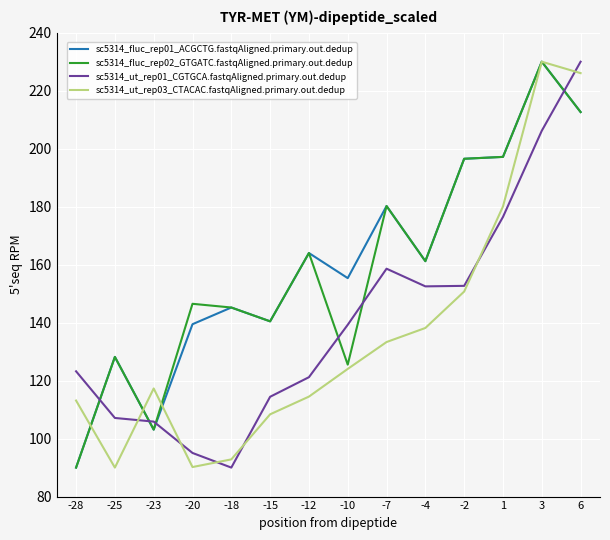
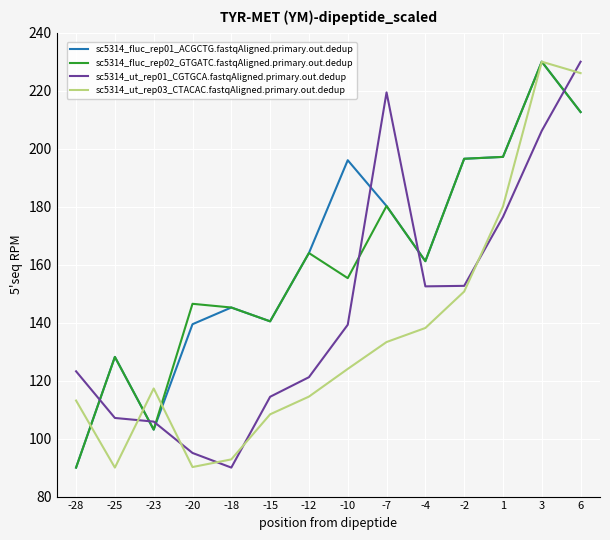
  {
    "sc5314_fluc_rep01_ACGCTG.fastqAligned.primary.out.dedup": {
      "-20": 139,
-     "-10": 155
+     "-10": 196
    },
    "sc5314_fluc_rep02_GTGATC.fastqAligned.primary.out.dedup": {
      "-20": 146,
-     "-10": 126
+     "-10": 155
    },
    "sc5314_ut_rep01_CGTGCA.fastqAligned.primary.out.dedup": {
      "-28": 123,
      "-25": 107,
      "-23": 106,
      "-20": 95,
      "-18": 90,
      "-15": 114,
      "-12": 121,
      "-10": 139,
-     "-7": 159,
+     "-7": 219,
      "-4": 153,
      "-2": 153,
      "1": 176,
      "3": 206,
      "6": 230
    },
    "sc5314_ut_rep03_CTACAC.fastqAligned.primary.out.dedup": {
      "-28": 113,
      "-25": 90,
      "-23": 117,
      "-20": 90,
      "-18": 93,
      "-15": 108,
      "-12": 114,
      "-10": 124,
      "-7": 133,
      "-4": 138,
      "-2": 151,
      "1": 180,
      "6": 226
    }
  }
